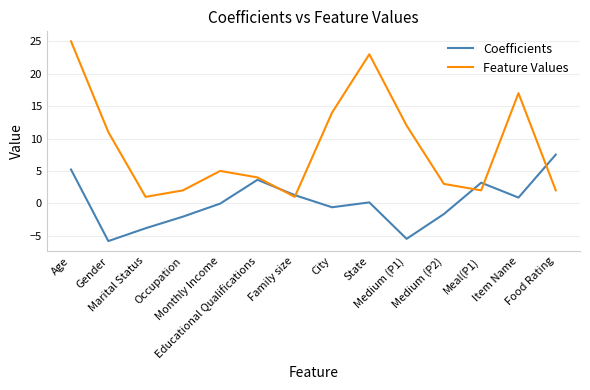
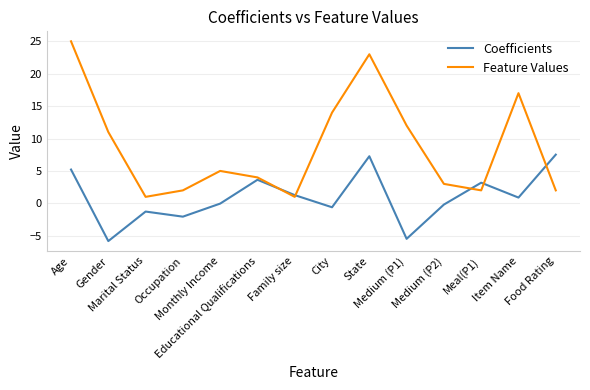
  {
    "Coefficients": {
      "Age": 5,
      "Gender": -6,
-     "Marital Status": -4,
+     "Marital Status": -1,
      "Occupation": -2,
      "Monthly Income": 0,
      "City": -1,
-     "State": 0,
+     "State": 7,
      "Medium (P1)": -5,
-     "Medium (P2)": -2,
+     "Medium (P2)": 0,
      "Meal(P1)": 3,
      "Item Name": 1,
      "Food Rating": 8
    },
    "Feature Values": {
      "Age": 25,
      "Gender": 11,
      "Marital Status": 1,
      "Occupation": 2,
      "Monthly Income": 5,
      "City": 14,
      "State": 23,
      "Medium (P1)": 12,
      "Medium (P2)": 3,
      "Meal(P1)": 2,
      "Item Name": 17,
      "Food Rating": 2
    }
  }
